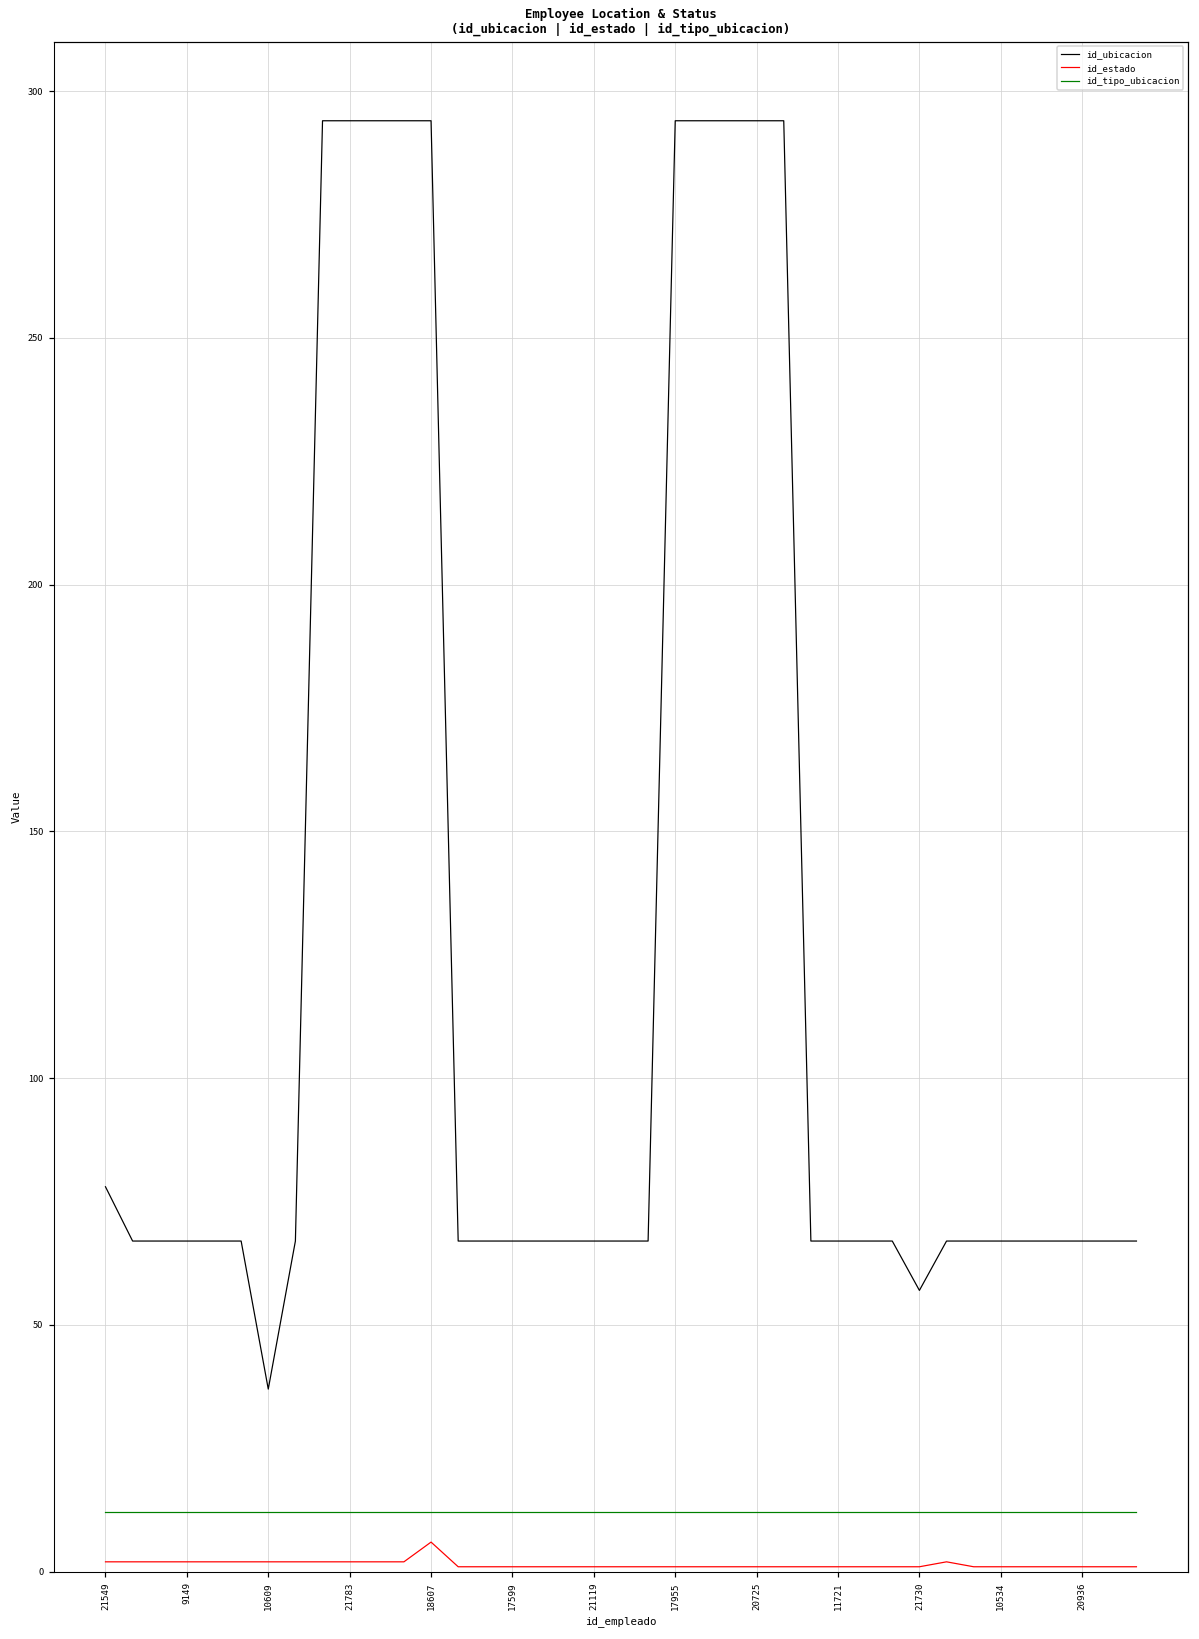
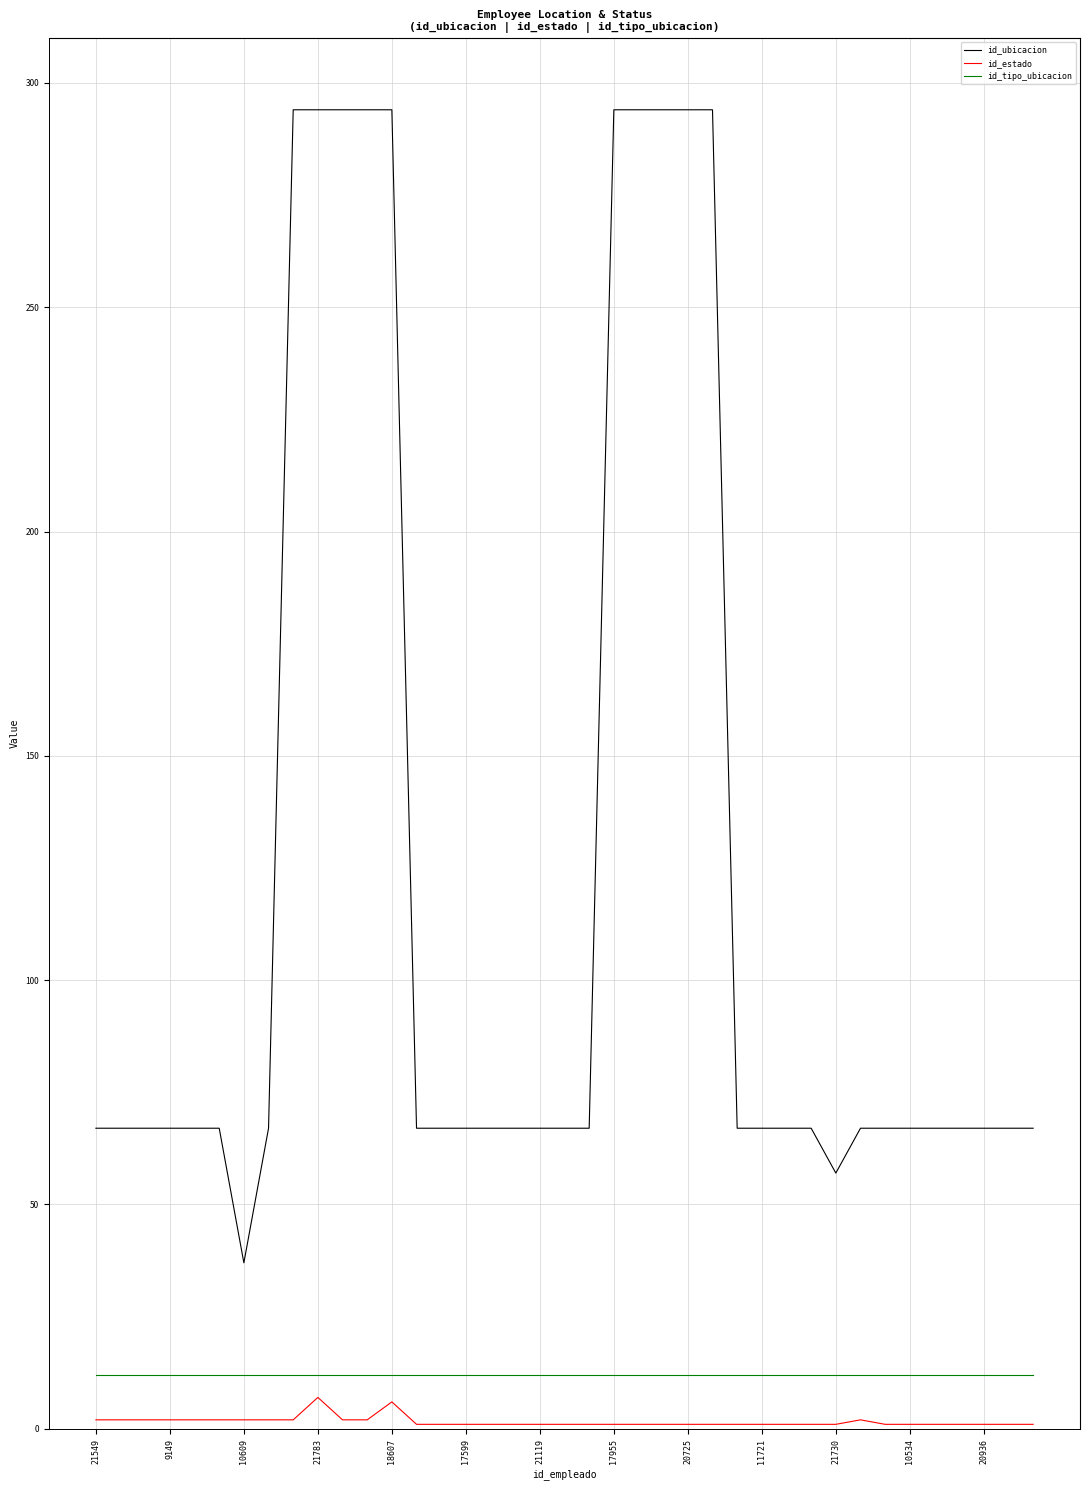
  {
    "id_ubicacion": {
-     "21549": 78,
+     "21549": 67,
      "9149": 67,
      "10609": 37,
      "21783": 294,
      "18607": 294,
      "17599": 67,
      "21119": 67,
      "17955": 294,
      "20725": 294,
      "11721": 67,
      "21730": 57,
      "10534": 67,
      "20936": 67
    },
    "id_estado": {
      "21549": 2,
      "9149": 2,
      "10609": 2,
-     "21783": 2,
+     "21783": 7,
      "18607": 6,
      "17599": 1,
      "21119": 1,
      "17955": 1,
      "20725": 1,
      "11721": 1,
      "21730": 1,
      "10534": 1,
      "20936": 1
    },
    "id_tipo_ubicacion": {
      "21549": 12,
      "9149": 12,
      "10609": 12,
      "21783": 12,
      "18607": 12,
      "17599": 12,
      "21119": 12,
      "17955": 12,
      "20725": 12,
      "11721": 12,
      "21730": 12,
      "10534": 12,
      "20936": 12
    }
  }
